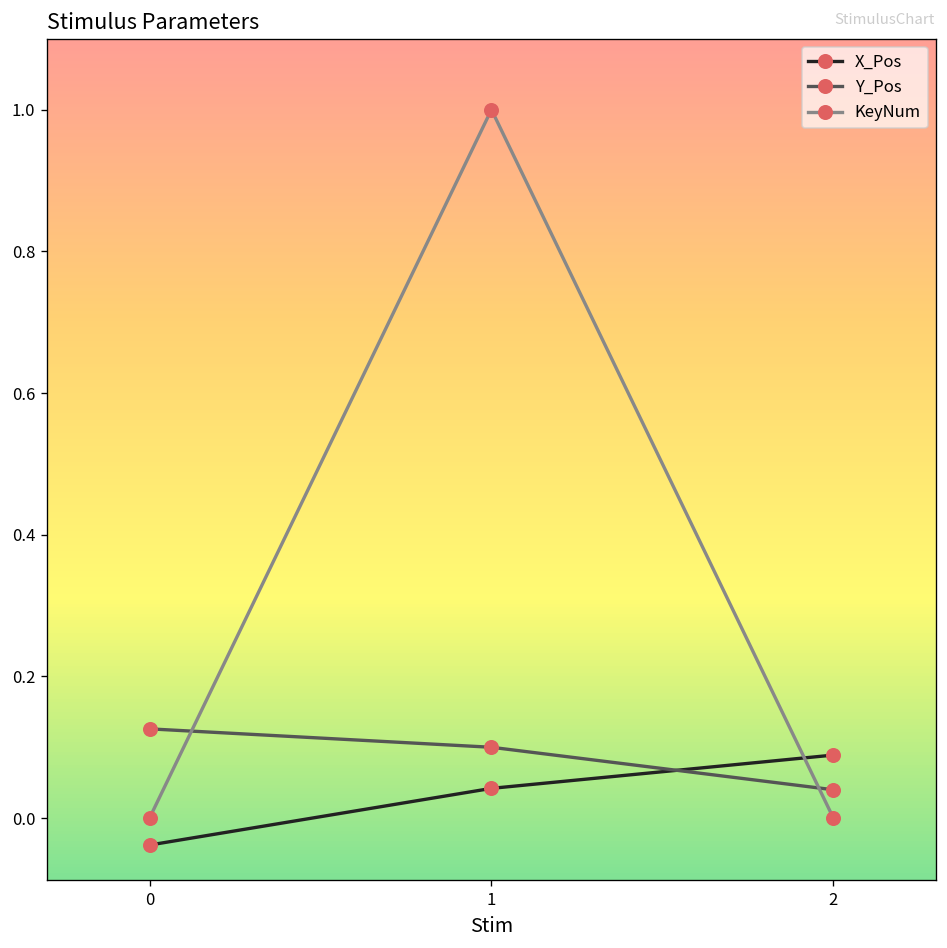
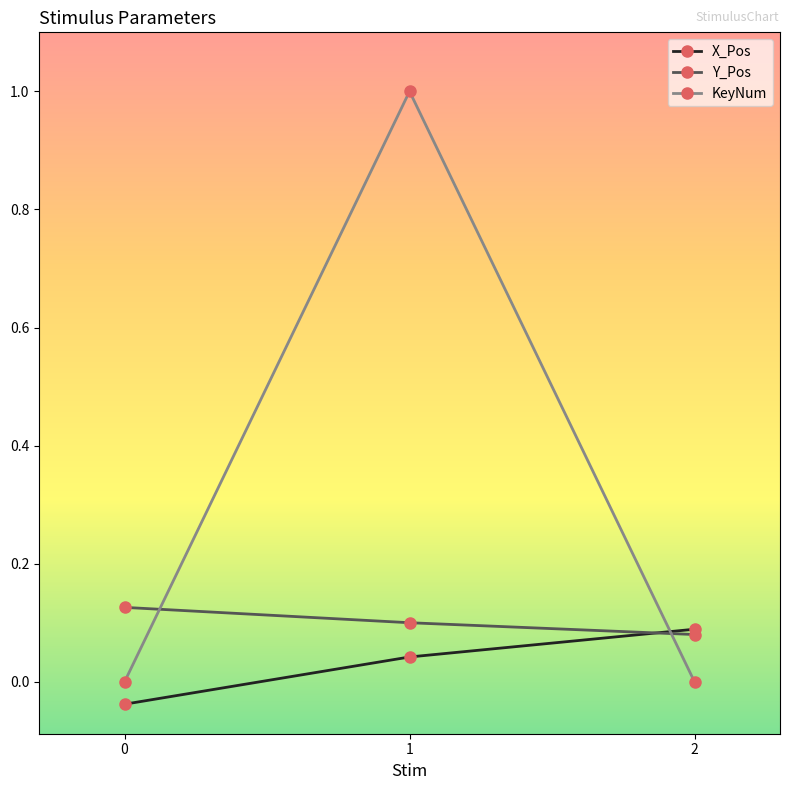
  {
    "X_Pos": {
      "0": -0.04,
      "1": 0.04,
      "2": 0.09
    },
    "Y_Pos": {
      "0": 0.13,
      "1": 0.10,
-     "2": 0.04
+     "2": 0.08
    },
    "KeyNum": {
      "0": 0.00,
      "1": 1.00,
      "2": 0.00
    }
  }
